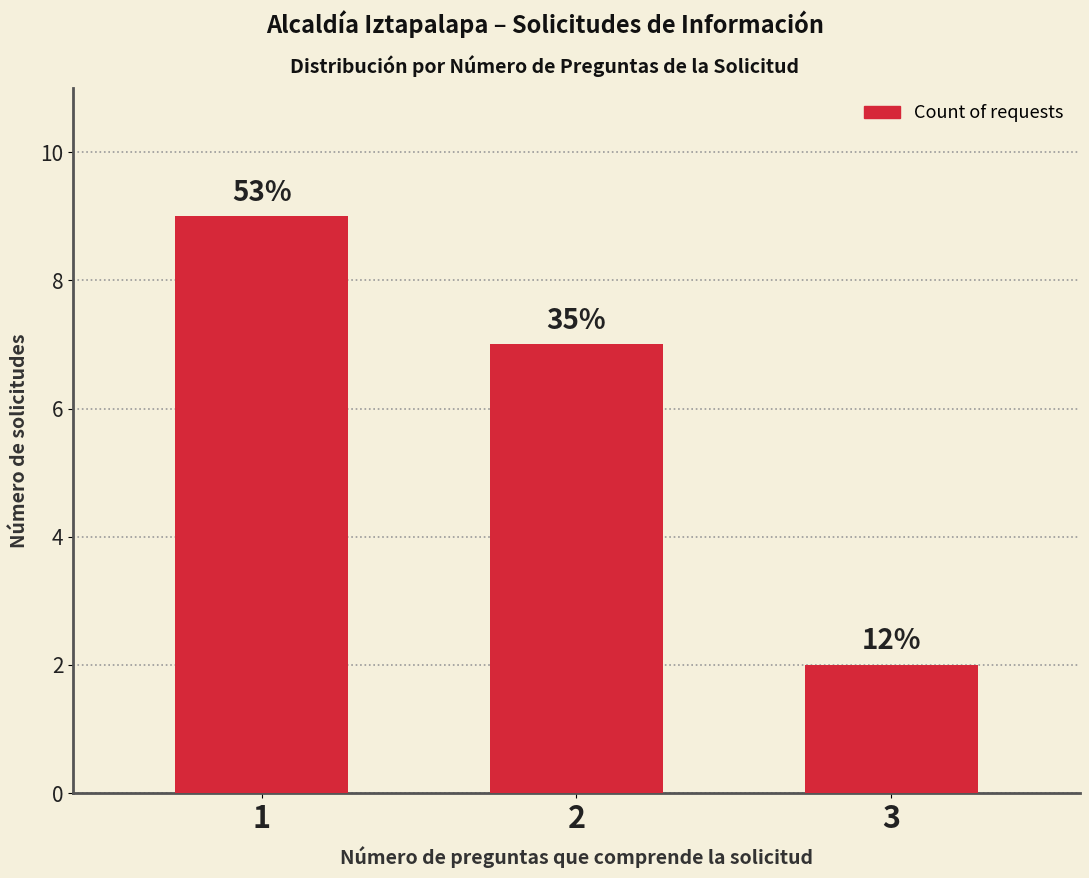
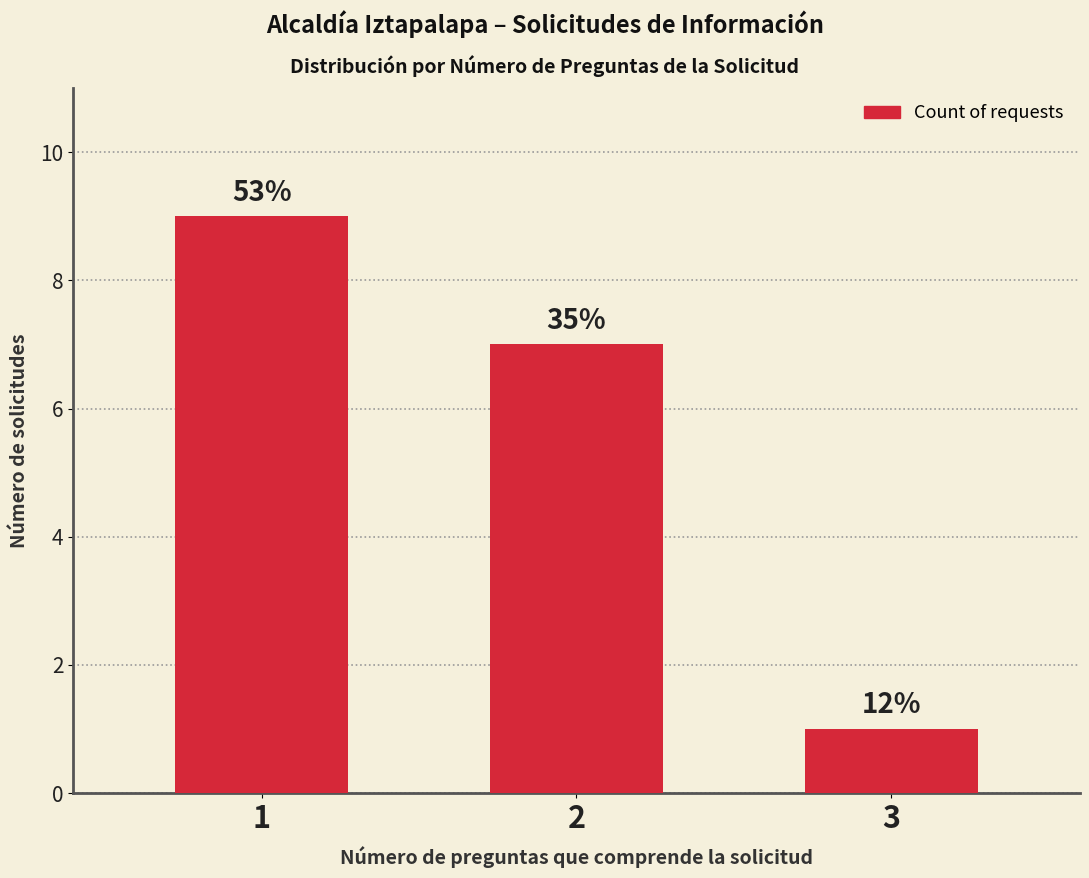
  {
-   "3": 2
+   "3": 1
  }
